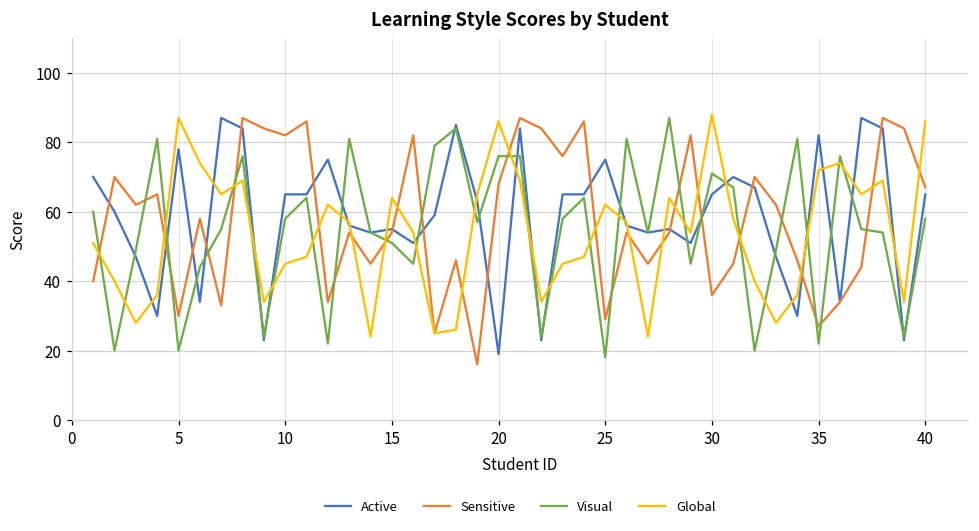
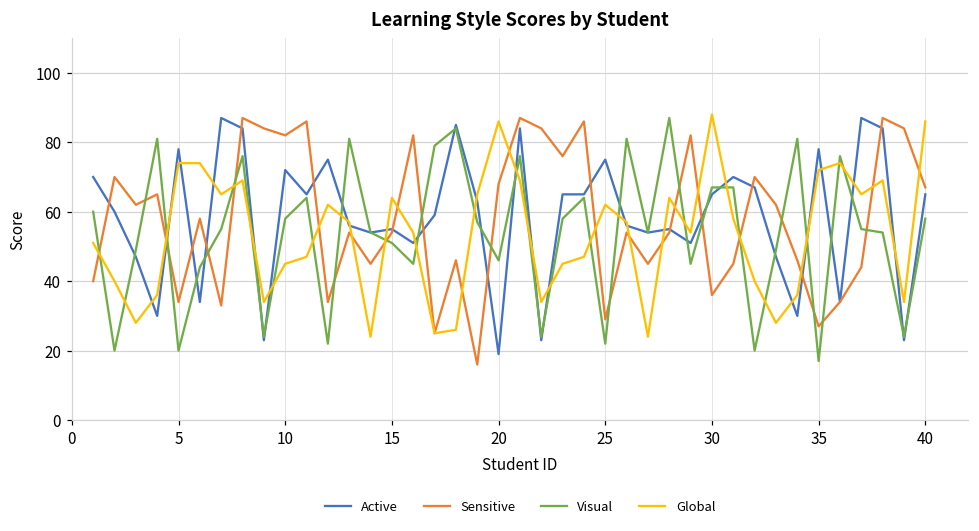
  {
    "Active": {
      "5": 78,
-     "10": 65,
+     "10": 72,
      "15": 55,
      "20": 19,
      "25": 75,
      "30": 65,
-     "35": 82,
+     "35": 78,
      "40": 65
    },
    "Sensitive": {
-     "5": 30,
+     "5": 34,
      "10": 82,
      "15": 54,
      "20": 68,
      "25": 29,
      "30": 36,
      "35": 27,
      "40": 67
    },
    "Visual": {
      "5": 20,
      "10": 58,
      "15": 51,
-     "20": 76,
-     "25": 18,
-     "30": 71,
-     "35": 22,
+     "20": 46,
+     "25": 22,
+     "30": 67,
+     "35": 17,
      "40": 58
    },
    "Global": {
-     "5": 87,
+     "5": 74,
      "10": 45,
      "15": 64,
      "20": 86,
      "25": 62,
      "30": 88,
      "35": 72,
      "40": 86
    }
  }
